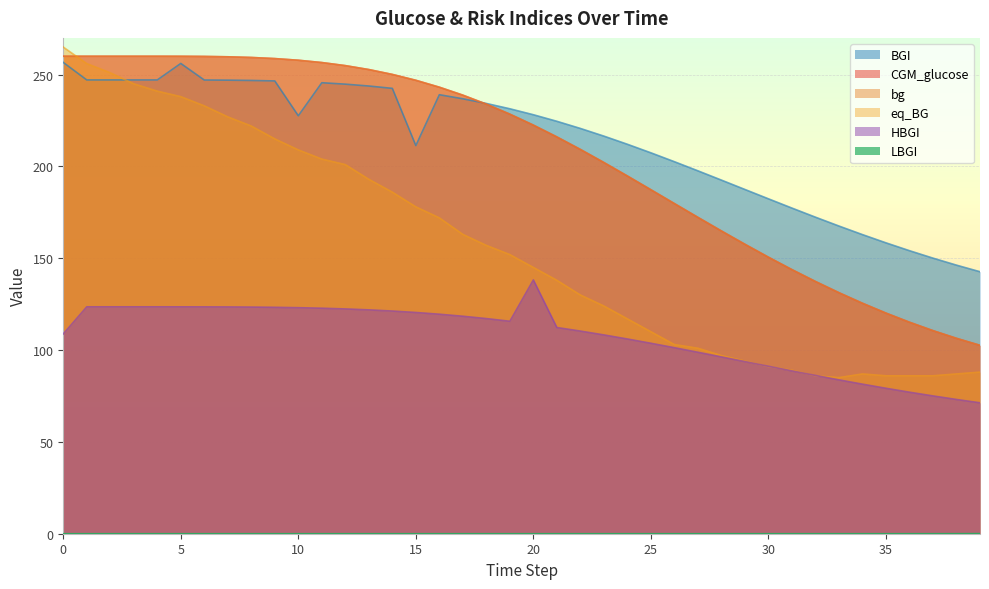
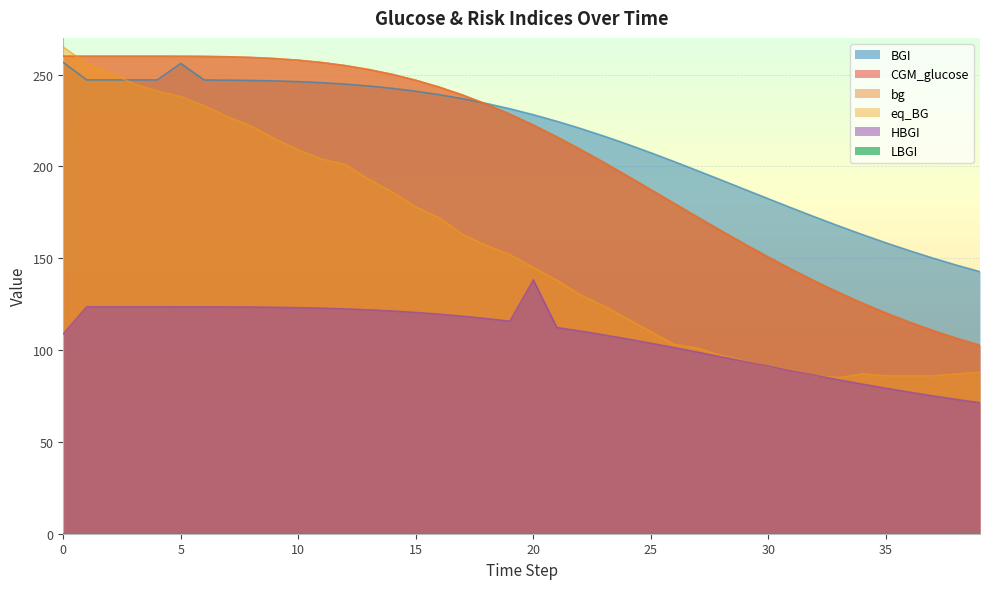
  {
    "BGI": {
      "0": 257,
      "5": 256,
-     "10": 228,
-     "15": 211,
+     "10": 246,
+     "15": 241,
      "20": 228,
      "25": 207,
      "30": 182,
      "35": 158
    },
    "HBGI": {
      "0": 109,
      "5": 124,
      "10": 123,
      "15": 120,
      "20": 138,
      "25": 104,
      "35": 79
    },
    "LBGI": {
      "0": 0,
      "5": 0,
      "10": 0,
      "15": 0,
      "20": 0,
      "25": 0,
      "30": 0,
      "35": 0
    }
  }
